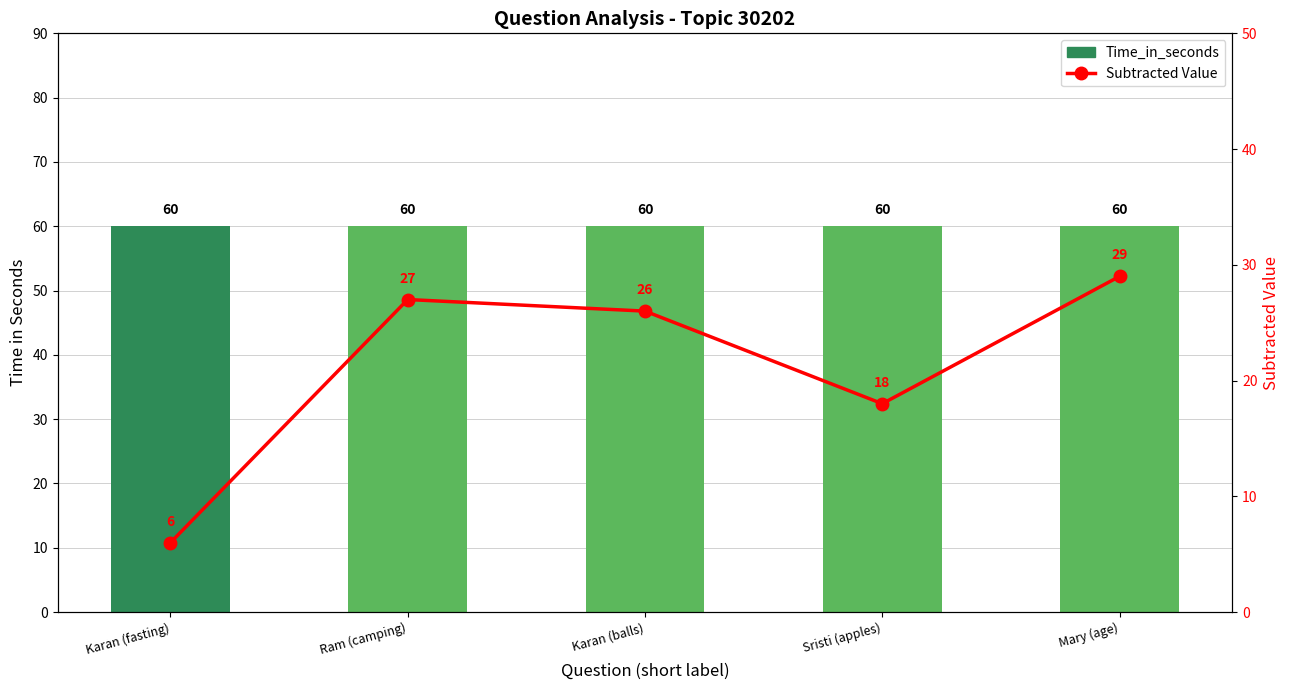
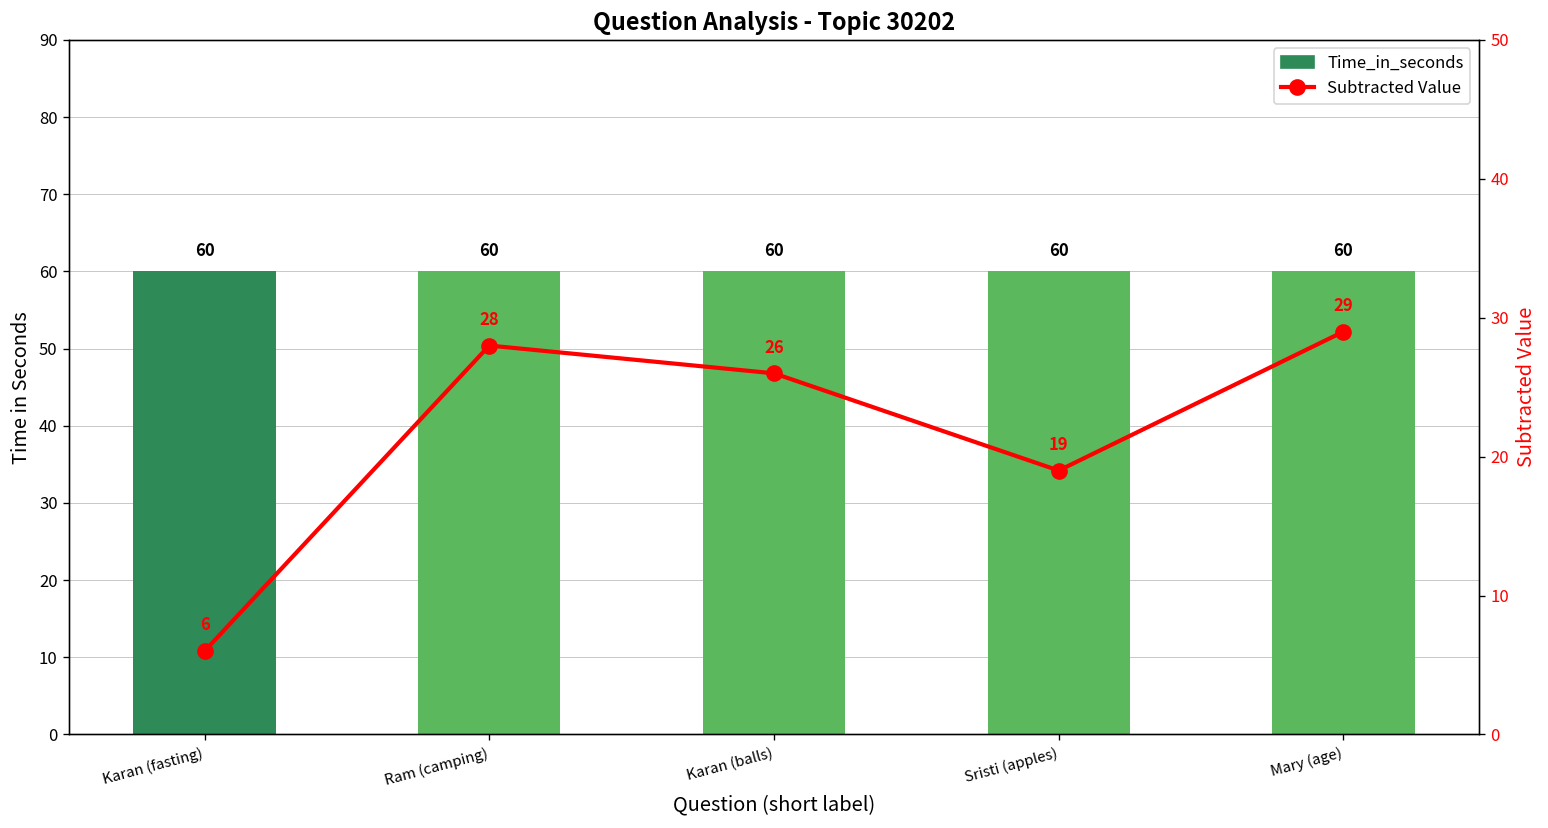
  {
    "Time_in_seconds": {
      "Karan (fasting)": 60,
      "Ram (camping)": 60,
      "Karan (balls)": 60,
      "Sristi (apples)": 60,
      "Mary (age)": 60
    },
    "Subtracted Value": {
      "Karan (fasting)": 6,
-     "Ram (camping)": 27,
+     "Ram (camping)": 28,
      "Karan (balls)": 26,
-     "Sristi (apples)": 18,
+     "Sristi (apples)": 19,
      "Mary (age)": 29
    }
  }
